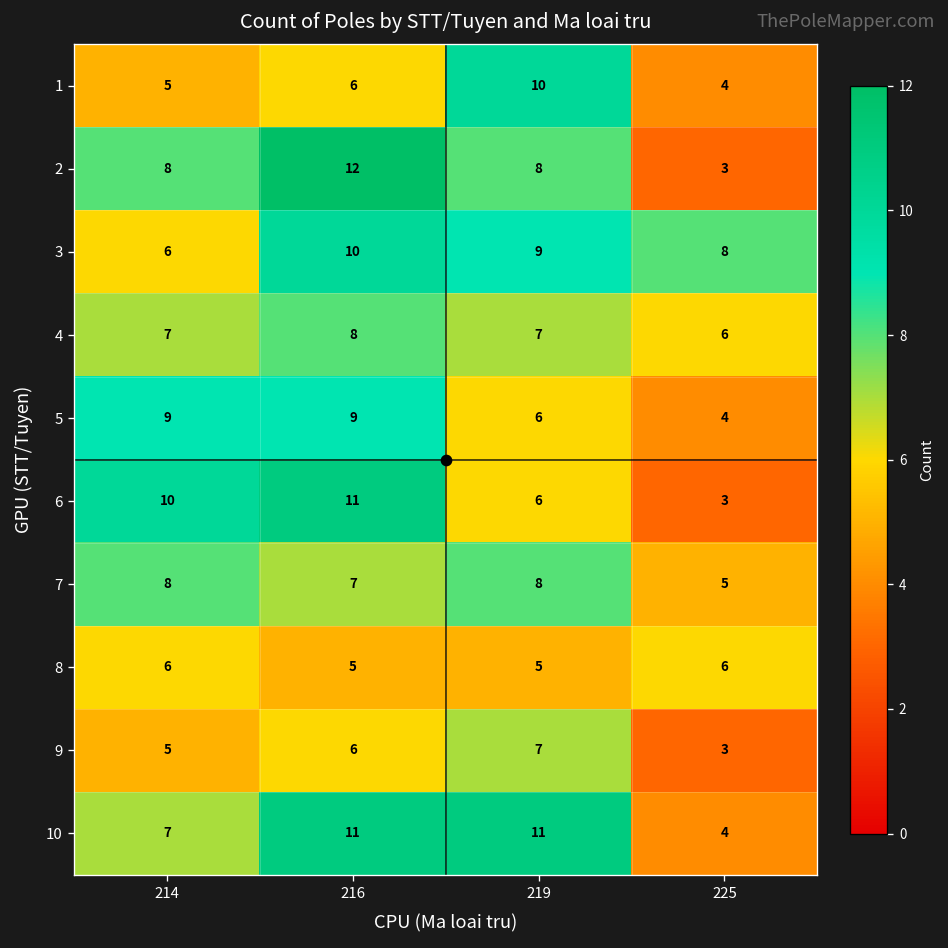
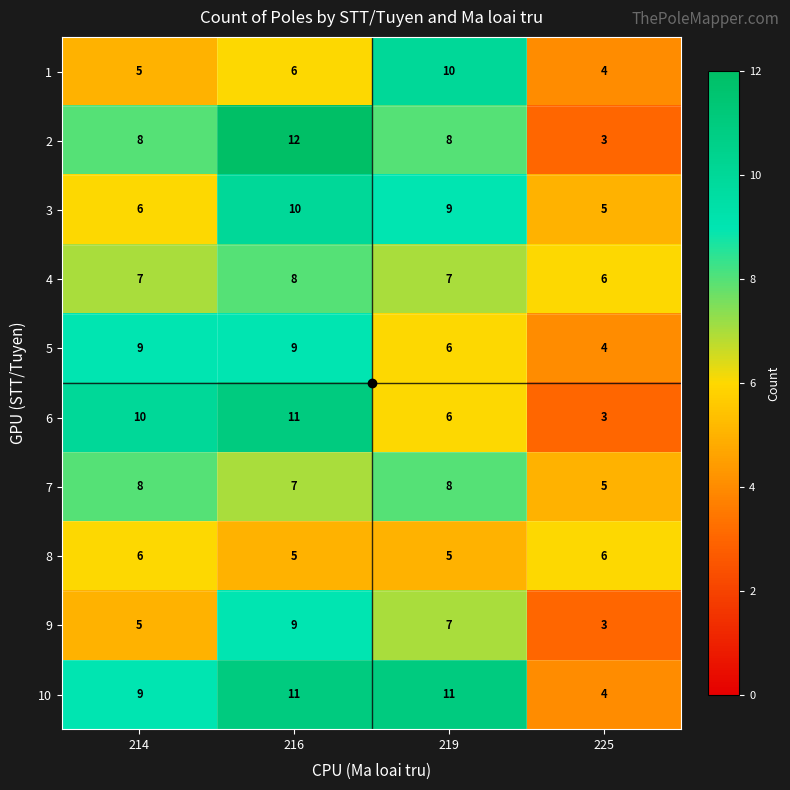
  {
    "1": {
      "214": 5,
      "216": 6,
      "219": 10,
      "225": 4
    },
    "2": {
      "214": 8,
      "216": 12,
      "219": 8,
      "225": 3
    },
    "3": {
      "214": 6,
      "216": 10,
      "219": 9,
-     "225": 8
+     "225": 5
    },
    "4": {
      "214": 7,
      "216": 8,
      "219": 7,
      "225": 6
    },
    "5": {
      "214": 9,
      "216": 9,
      "219": 6,
      "225": 4
    },
    "6": {
      "214": 10,
      "216": 11,
      "219": 6,
      "225": 3
    },
    "7": {
      "214": 8,
      "216": 7,
      "219": 8,
      "225": 5
    },
    "8": {
      "214": 6,
      "216": 5,
      "219": 5,
      "225": 6
    },
    "9": {
      "214": 5,
-     "216": 6,
+     "216": 9,
      "219": 7,
      "225": 3
    },
    "10": {
-     "214": 7,
+     "214": 9,
      "216": 11,
      "219": 11,
      "225": 4
    }
  }
